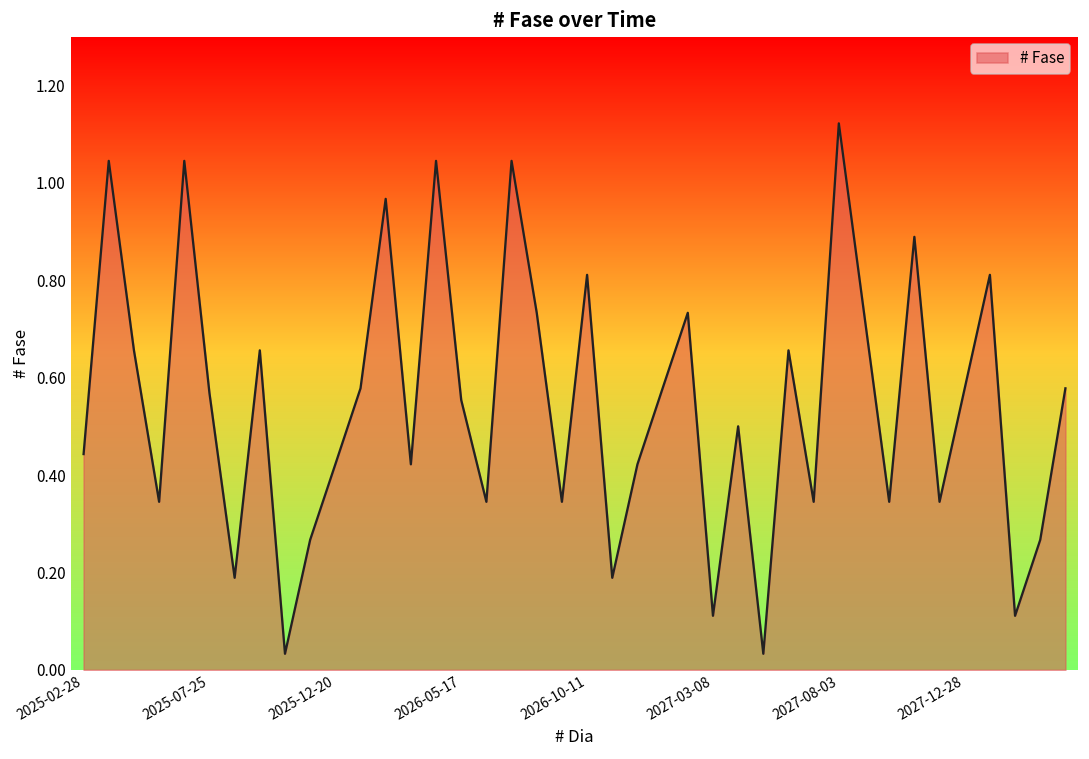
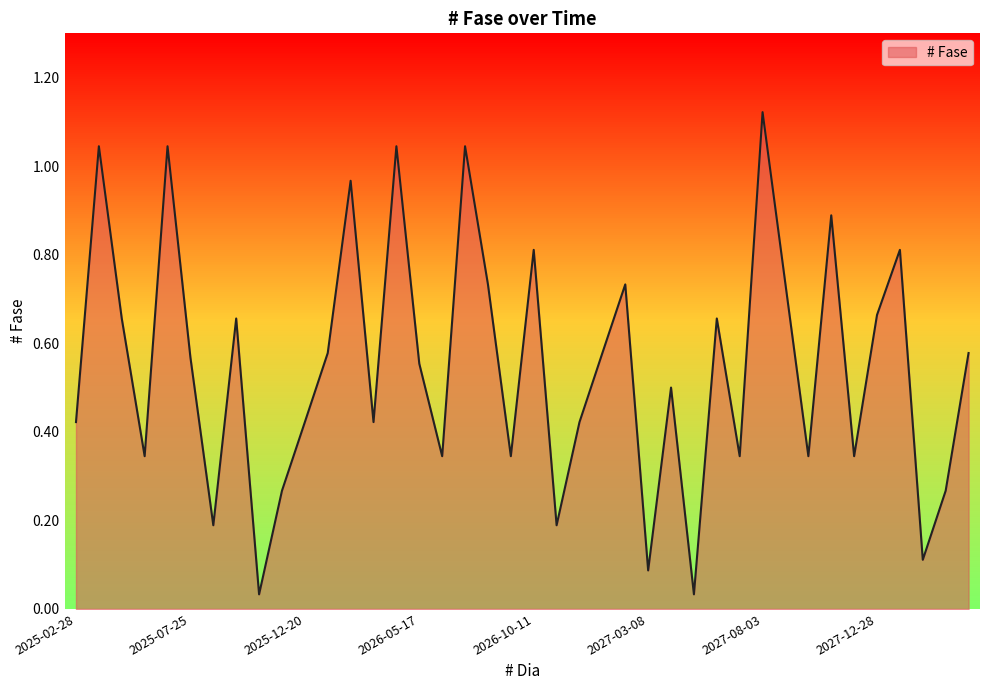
  {
-   "2025-02-28": 0.44,
+   "2025-02-28": 0.42,
    "2025-07-25": 0.57,
    "2025-12-20": 0.42,
    "2026-05-17": 0.55,
    "2026-10-11": 0.81,
-   "2027-03-08": 0.11,
+   "2027-03-08": 0.09,
    "2027-08-03": 1.12,
-   "2027-12-28": 0.58
+   "2027-12-28": 0.66
  }
